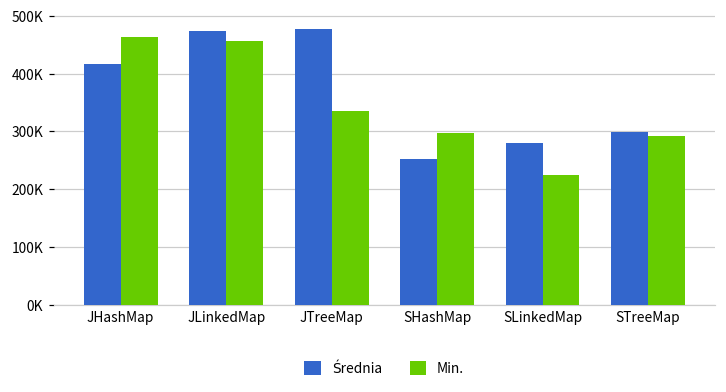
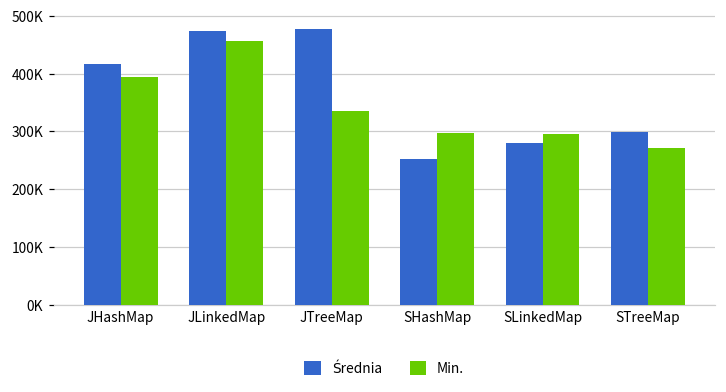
  {
    "Średnia": {
      "JHashMap": 420000,
      "JLinkedMap": 470000,
      "JTreeMap": 480000,
      "SHashMap": 250000,
      "SLinkedMap": 280000,
      "STreeMap": 300000
    },
    "Min.": {
-     "JHashMap": 460000,
+     "JHashMap": 390000,
      "JLinkedMap": 460000,
      "JTreeMap": 340000,
      "SHashMap": 300000,
-     "SLinkedMap": 220000,
-     "STreeMap": 290000
+     "SLinkedMap": 300000,
+     "STreeMap": 270000
    }
  }
